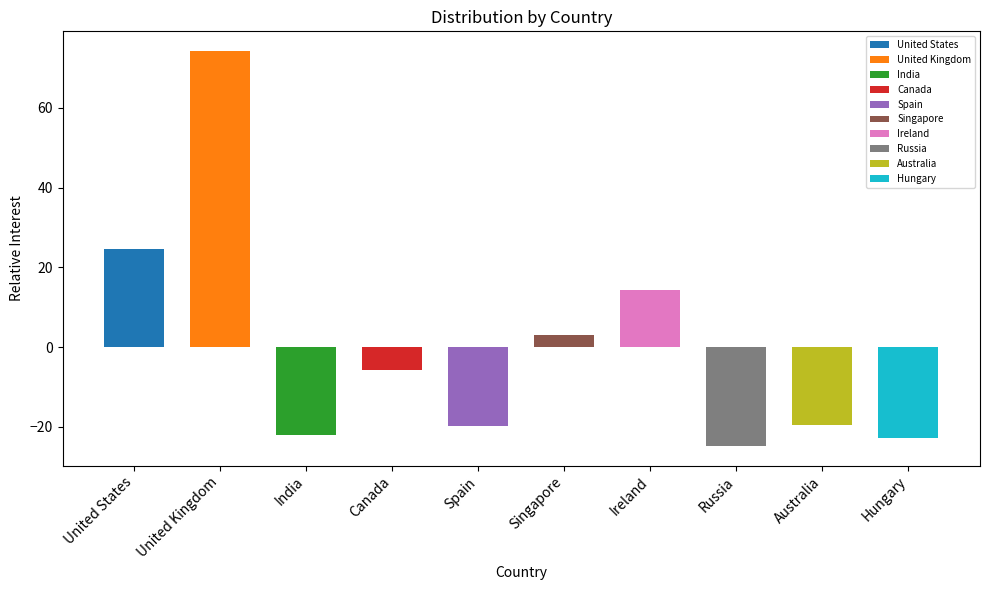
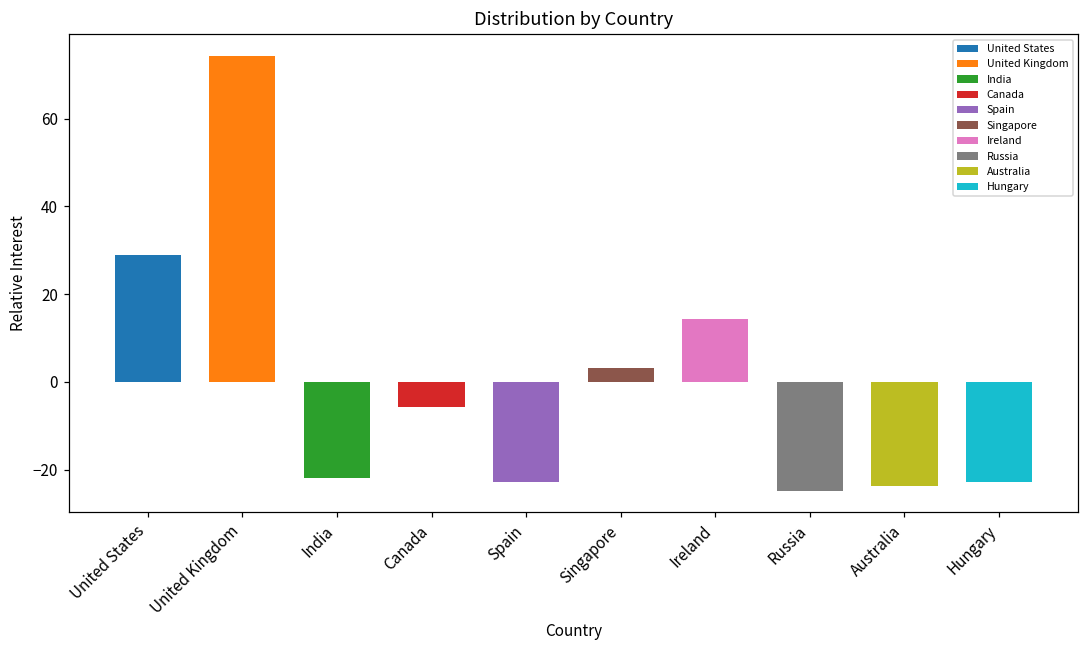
  {
-   "United States": 25,
+   "United States": 29,
    "United Kingdom": 74,
    "India": -22,
    "Canada": -6,
-   "Spain": -20,
+   "Spain": -23,
    "Singapore": 3,
    "Ireland": 14,
    "Russia": -25,
-   "Australia": -19,
+   "Australia": -24,
    "Hungary": -23
  }
